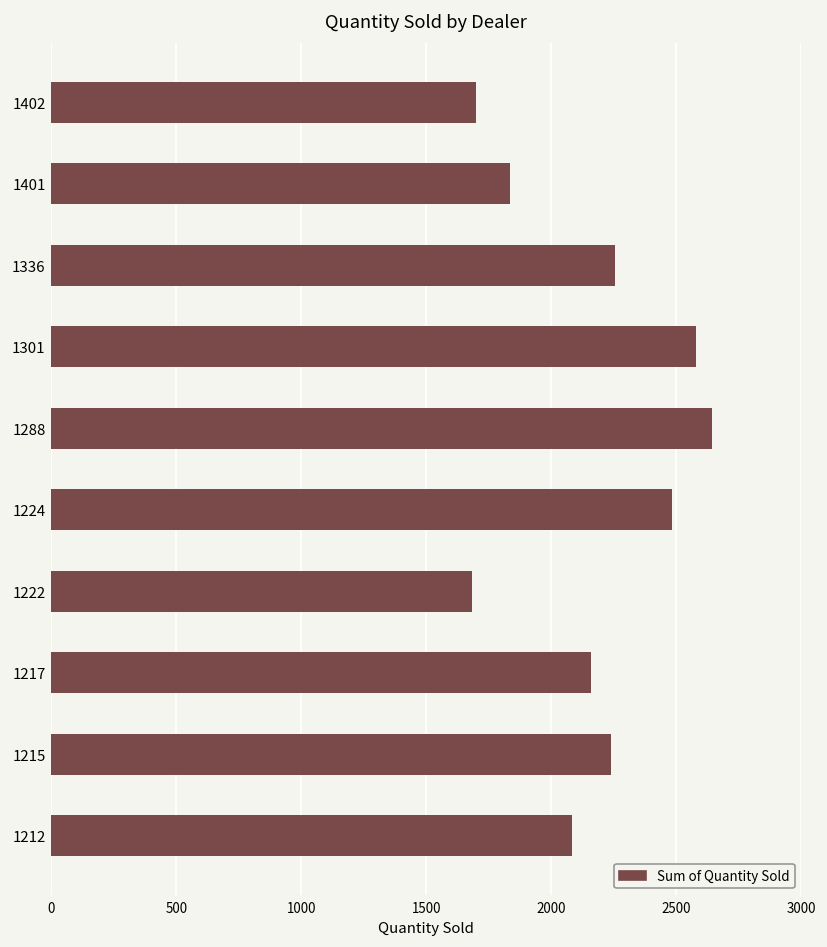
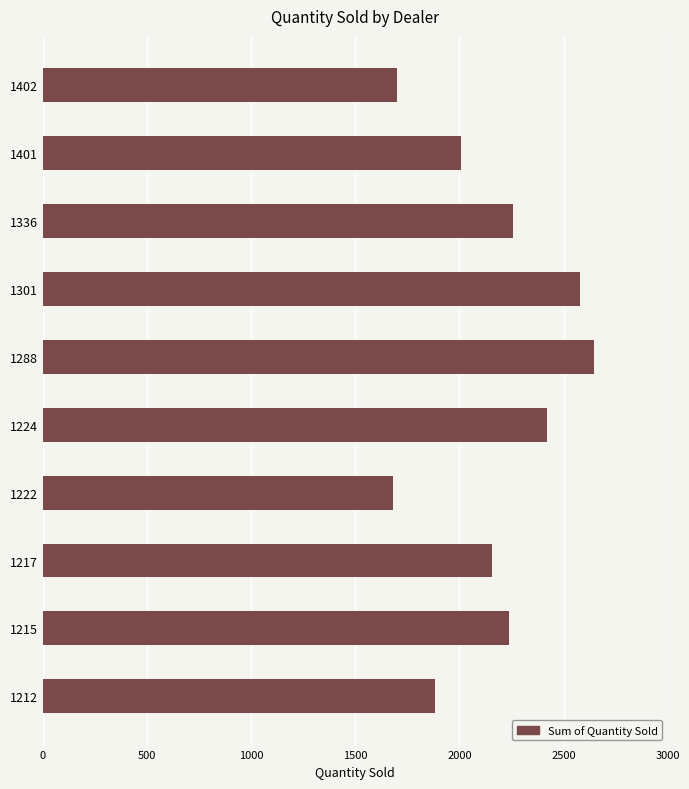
  {
    "1402": 1700,
-   "1401": 1840,
+   "1401": 2010,
    "1336": 2260,
    "1301": 2580,
    "1288": 2640,
-   "1224": 2480,
+   "1224": 2420,
    "1222": 1680,
    "1217": 2160,
    "1215": 2240,
-   "1212": 2080
+   "1212": 1890
  }
